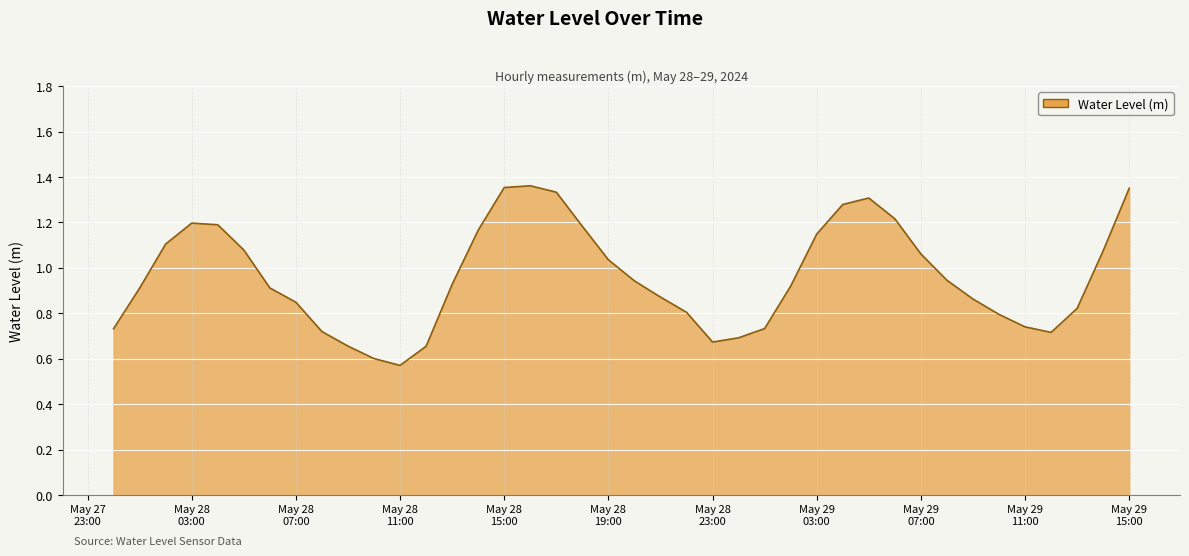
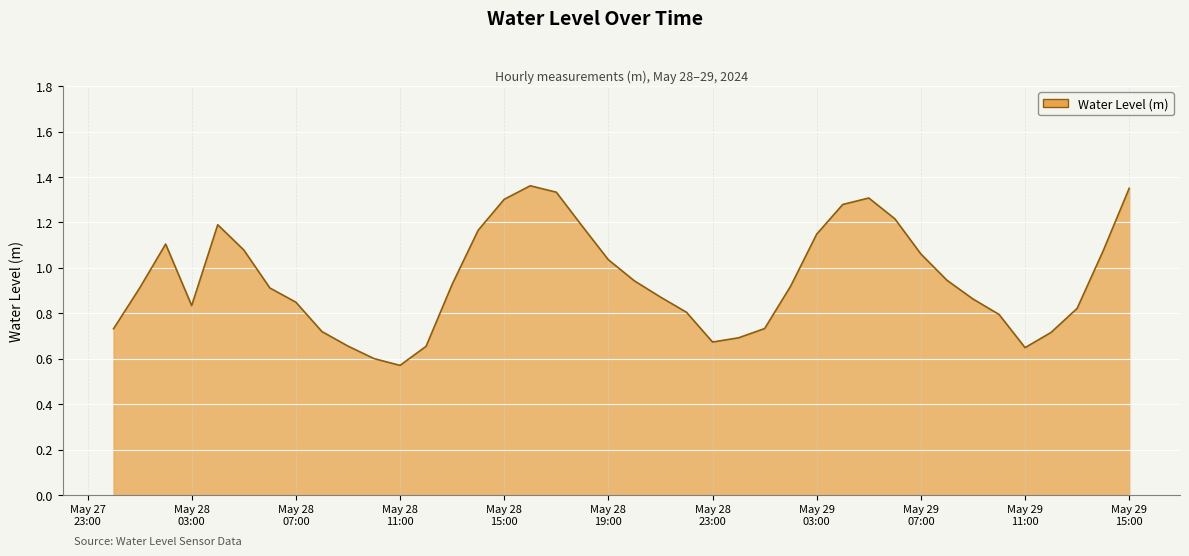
  {
-   "May 28 03:00": 1.20,
+   "May 28 03:00": 0.83,
    "May 28 07:00": 0.85,
    "May 28 11:00": 0.57,
-   "May 28 15:00": 1.35,
+   "May 28 15:00": 1.30,
    "May 28 19:00": 1.04,
    "May 28 23:00": 0.67,
    "May 29 03:00": 1.15,
    "May 29 07:00": 1.06,
-   "May 29 11:00": 0.74,
+   "May 29 11:00": 0.65,
    "May 29 15:00": 1.35
  }
